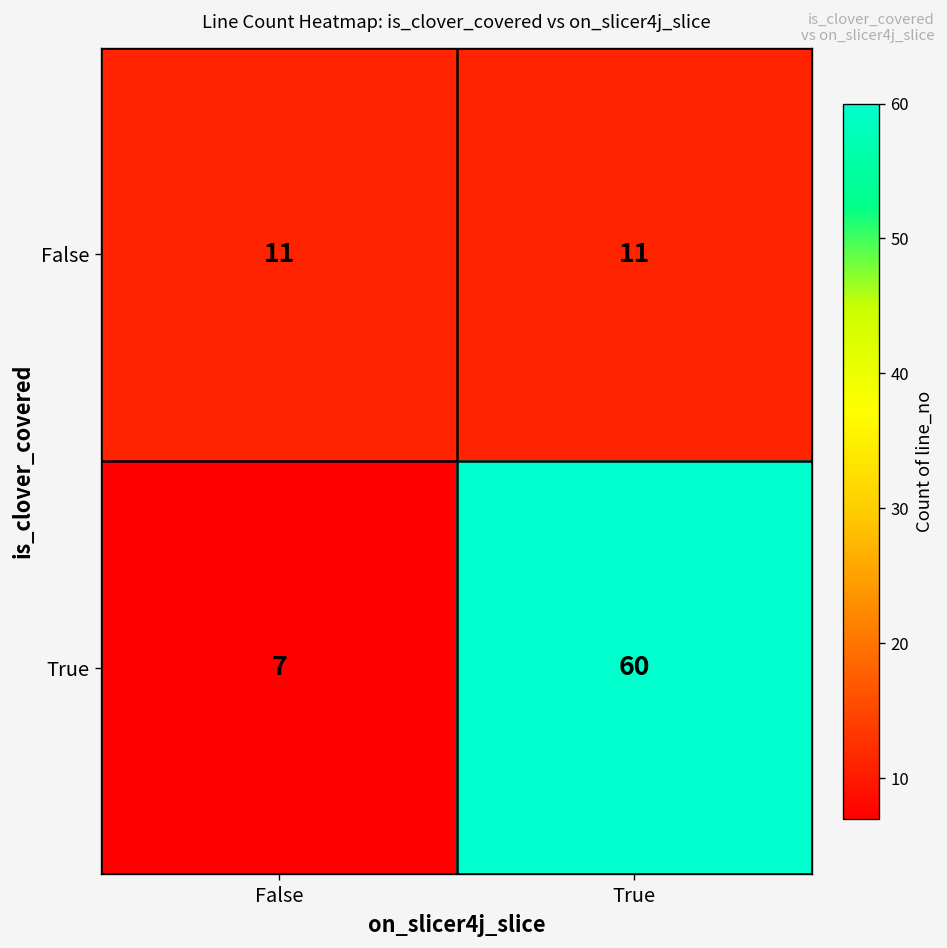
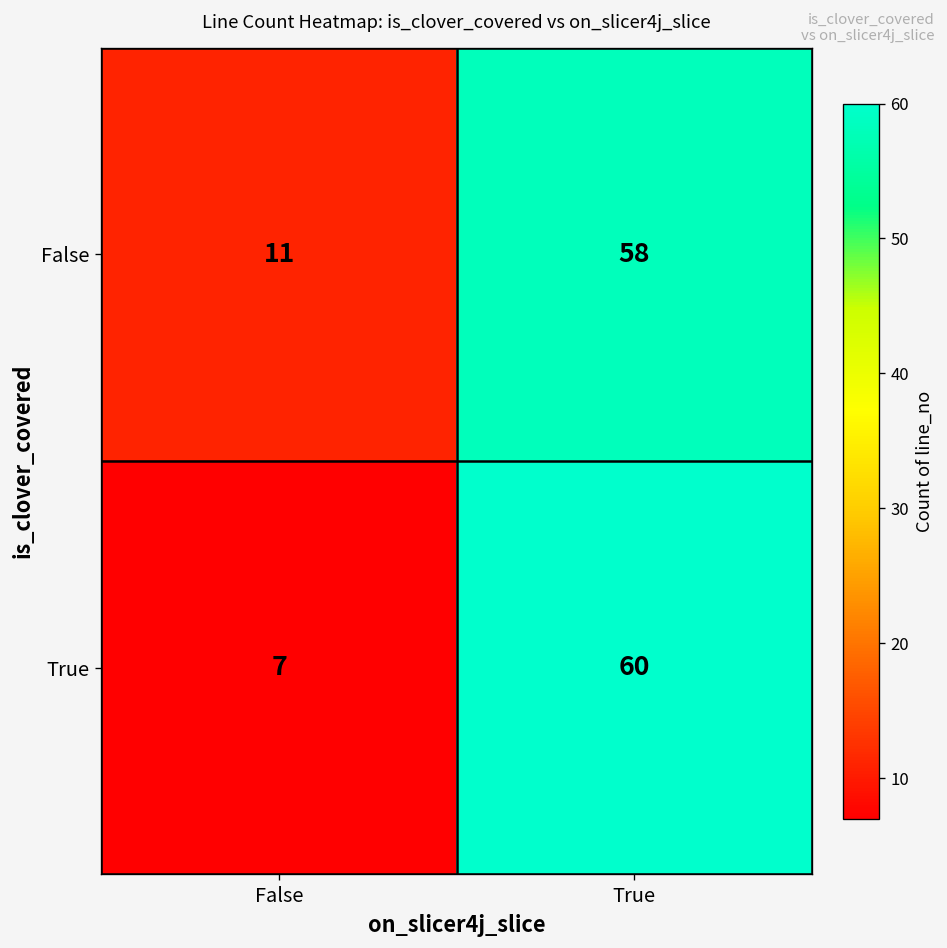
  {
    "False": {
      "False": 11,
-     "True": 11
+     "True": 58
    },
    "True": {
      "False": 7,
      "True": 60
    }
  }
